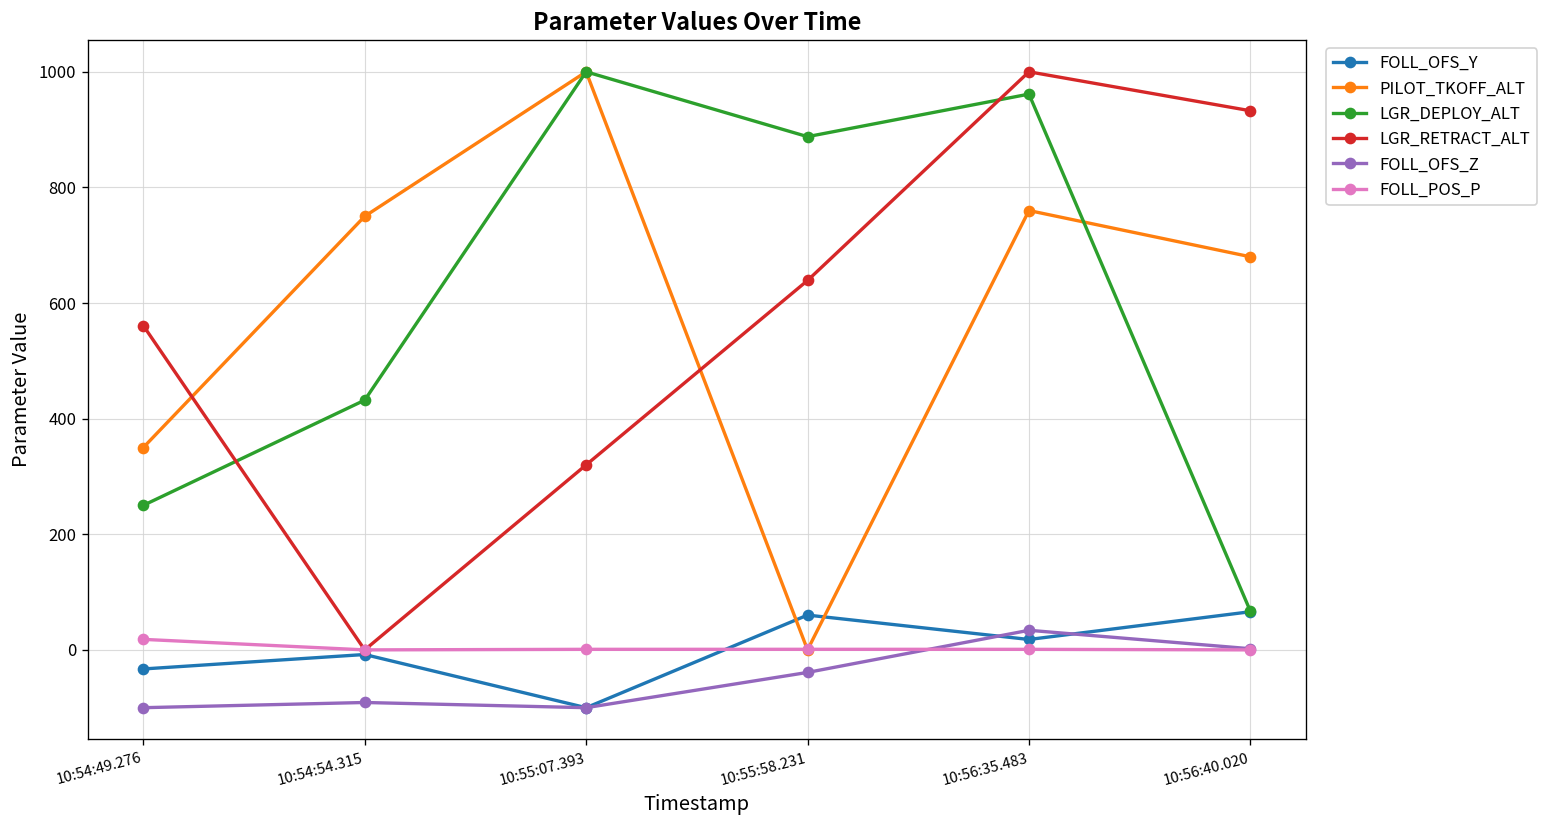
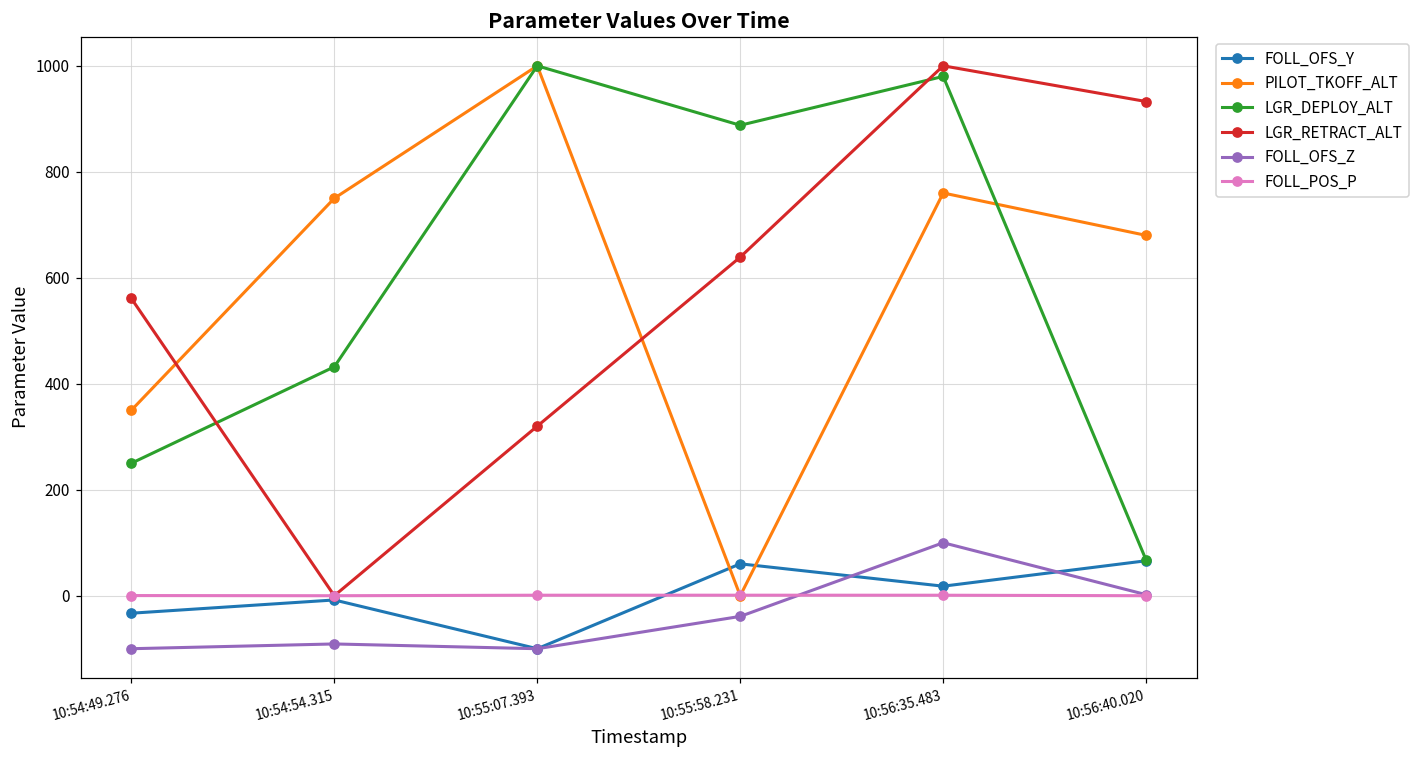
  {
    "FOLL_OFS_Y": {
      "10:54:49.276": -30,
      "10:54:54.315": -10,
      "10:55:58.231": 60,
      "10:56:35.483": 20
    },
    "PILOT_TKOFF_ALT": {
      "10:54:49.276": 350,
      "10:54:54.315": 750,
      "10:56:35.483": 760,
      "10:56:40.020": 680
    },
    "LGR_DEPLOY_ALT": {
      "10:54:49.276": 250,
      "10:54:54.315": 430,
      "10:55:58.231": 890,
-     "10:56:35.483": 960
+     "10:56:35.483": 980
    },
    "LGR_RETRACT_ALT": {
      "10:54:49.276": 560,
      "10:55:07.393": 320,
      "10:55:58.231": 640,
      "10:56:35.483": 1000,
      "10:56:40.020": 930
    },
    "FOLL_OFS_Z": {
      "10:54:49.276": -100,
      "10:54:54.315": -90,
      "10:55:58.231": -40,
-     "10:56:35.483": 30
+     "10:56:35.483": 100
    },
    "FOLL_POS_P": {
-     "10:54:49.276": 20,
+     "10:54:49.276": 0,
      "10:55:07.393": 0,
      "10:56:35.483": 0
    }
  }
